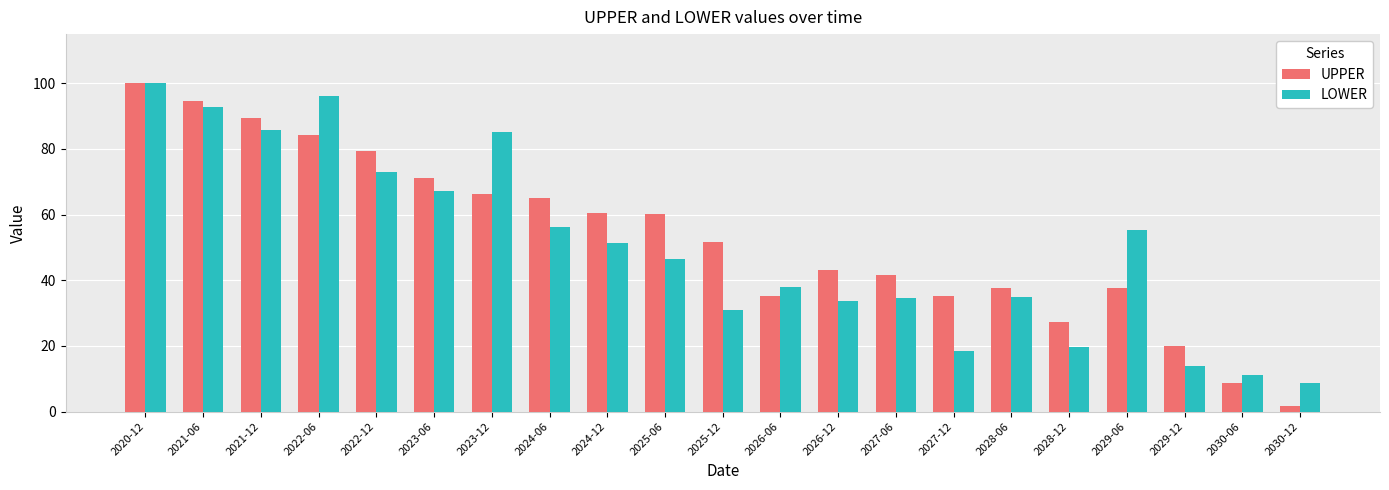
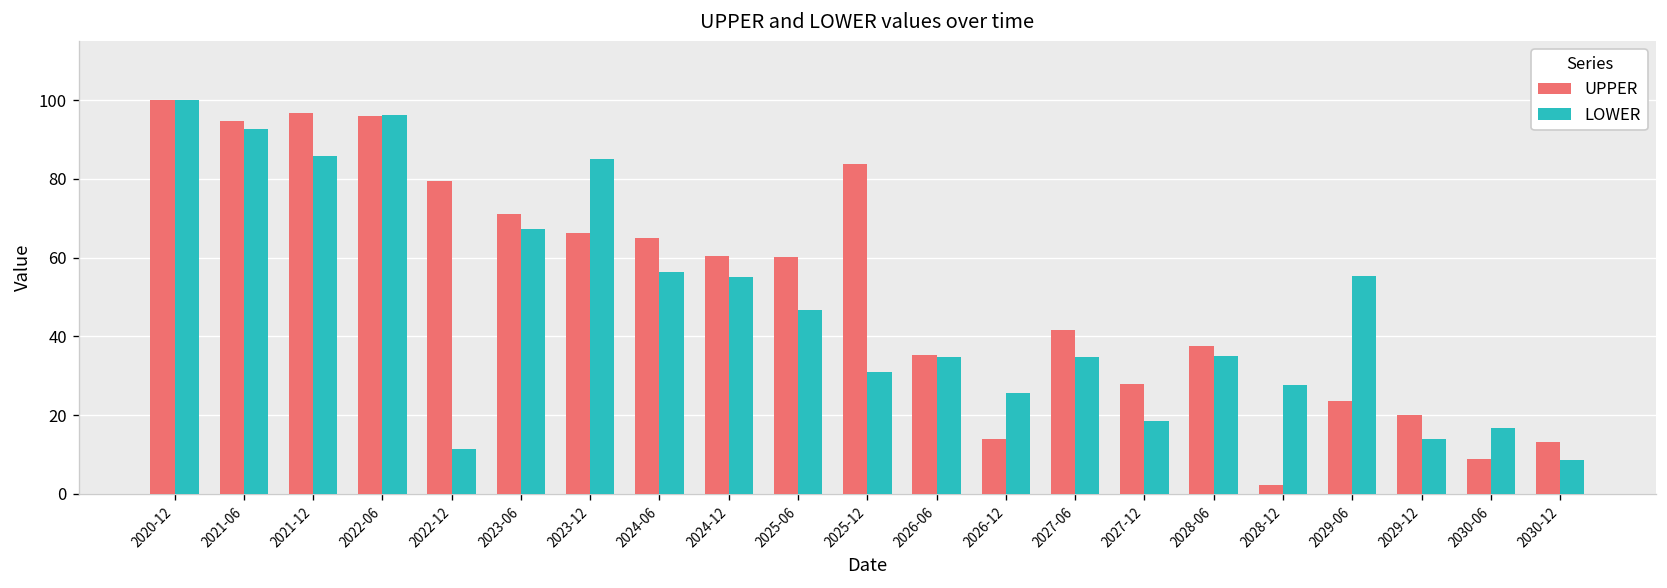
  {
    "UPPER": {
      "2020-12": 100,
      "2021-06": 95,
-     "2021-12": 89,
-     "2022-06": 84,
+     "2021-12": 97,
+     "2022-06": 96,
      "2022-12": 79,
      "2023-06": 71,
      "2023-12": 66,
      "2024-06": 65,
      "2024-12": 60,
      "2025-06": 60,
-     "2025-12": 52,
+     "2025-12": 84,
      "2026-06": 35,
-     "2026-12": 43,
+     "2026-12": 14,
      "2027-06": 42,
-     "2027-12": 35,
+     "2027-12": 28,
      "2028-06": 38,
-     "2028-12": 27,
-     "2029-06": 38,
+     "2028-12": 2,
+     "2029-06": 24,
      "2029-12": 20,
      "2030-06": 9,
-     "2030-12": 2
+     "2030-12": 13
    },
    "LOWER": {
      "2020-12": 100,
      "2021-06": 93,
      "2021-12": 86,
      "2022-06": 96,
-     "2022-12": 73,
+     "2022-12": 12,
      "2023-06": 67,
      "2023-12": 85,
      "2024-06": 56,
-     "2024-12": 51,
+     "2024-12": 55,
      "2025-06": 47,
      "2025-12": 31,
-     "2026-06": 38,
-     "2026-12": 34,
+     "2026-06": 35,
+     "2026-12": 26,
      "2027-06": 35,
      "2027-12": 19,
      "2028-06": 35,
-     "2028-12": 20,
+     "2028-12": 28,
      "2029-06": 55,
      "2029-12": 14,
-     "2030-06": 11,
+     "2030-06": 17,
      "2030-12": 9
    }
  }
